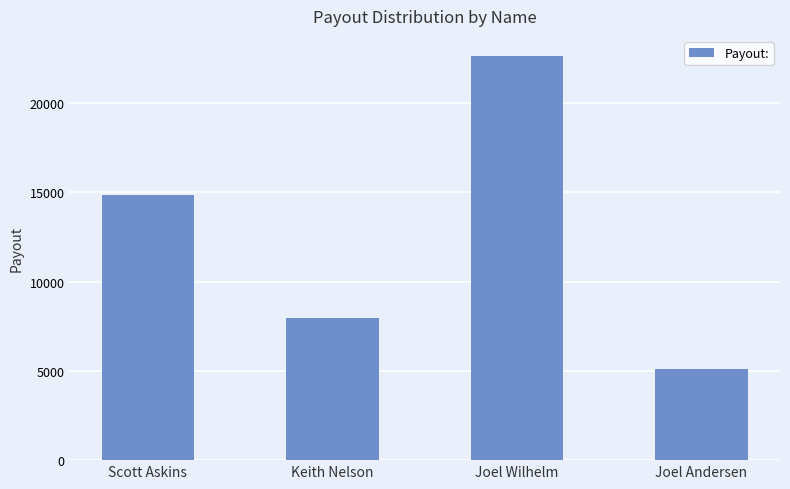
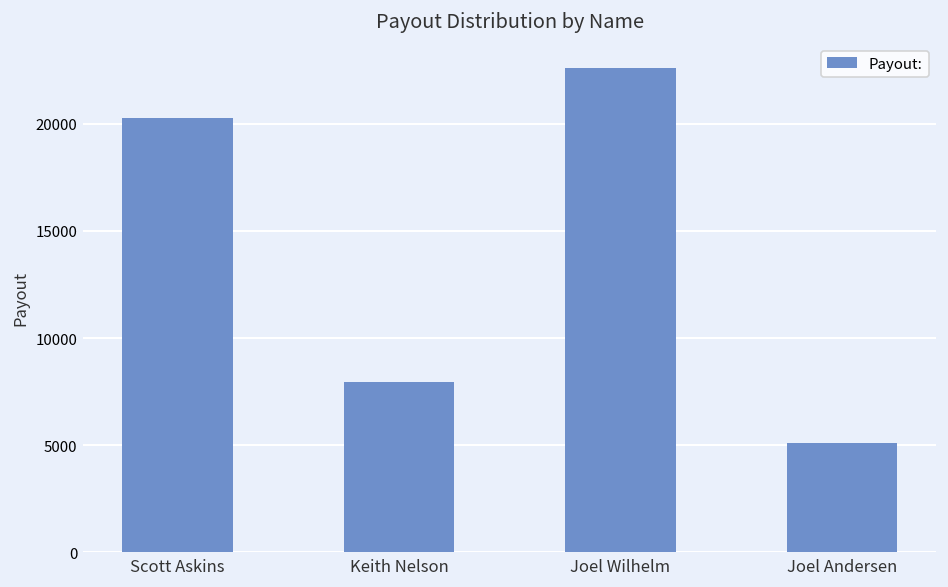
  {
-   "Scott Askins": 14800,
+   "Scott Askins": 20300,
    "Keith Nelson": 7900,
    "Joel Wilhelm": 22600,
    "Joel Andersen": 5100
  }
